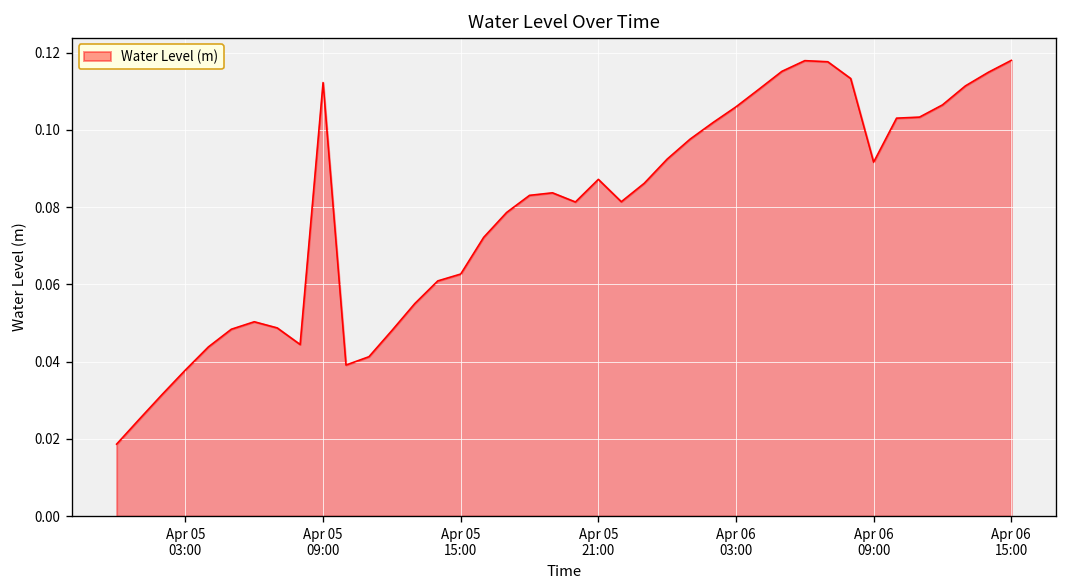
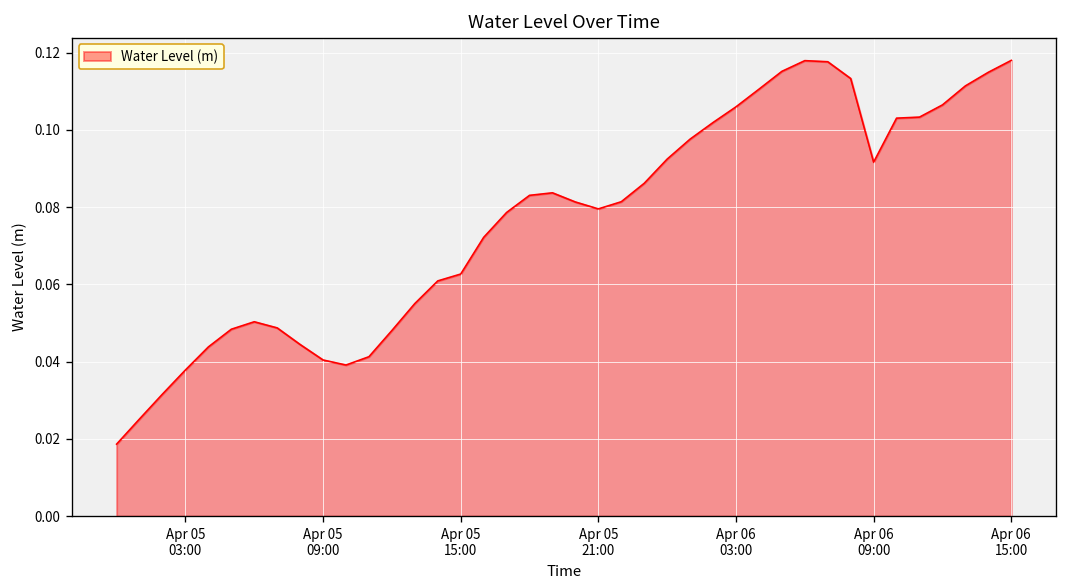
  {
    "Apr 05 03:00": 0.038,
-   "Apr 05 09:00": 0.112,
+   "Apr 05 09:00": 0.040,
    "Apr 05 15:00": 0.063,
-   "Apr 05 21:00": 0.087,
+   "Apr 05 21:00": 0.080,
    "Apr 06 03:00": 0.106,
    "Apr 06 09:00": 0.092,
    "Apr 06 15:00": 0.118
  }
